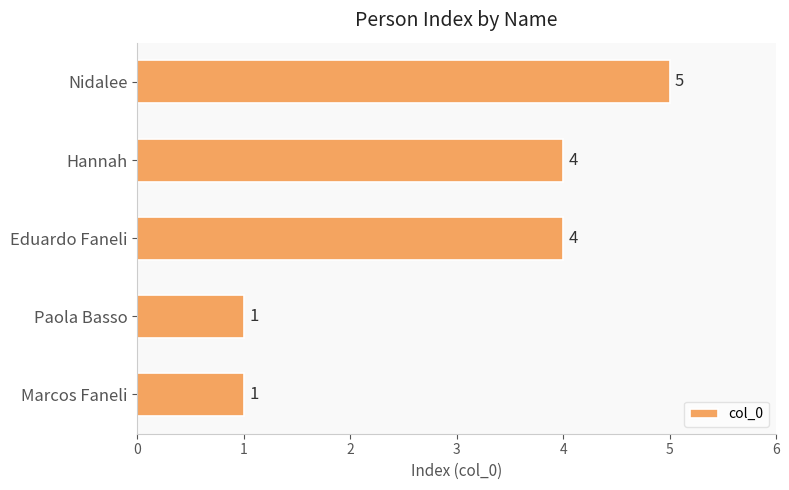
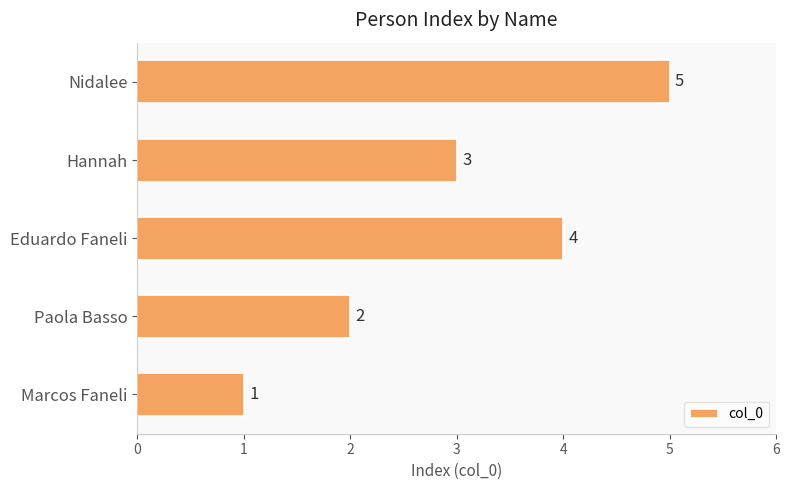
  {
    "Nidalee": 5,
-   "Hannah": 4,
+   "Hannah": 3,
    "Eduardo Faneli": 4,
-   "Paola Basso": 1,
+   "Paola Basso": 2,
    "Marcos Faneli": 1
  }
